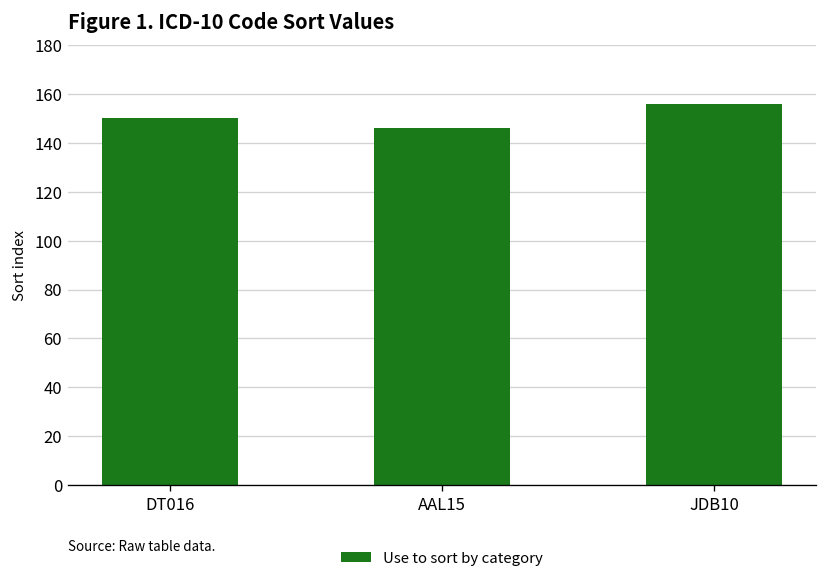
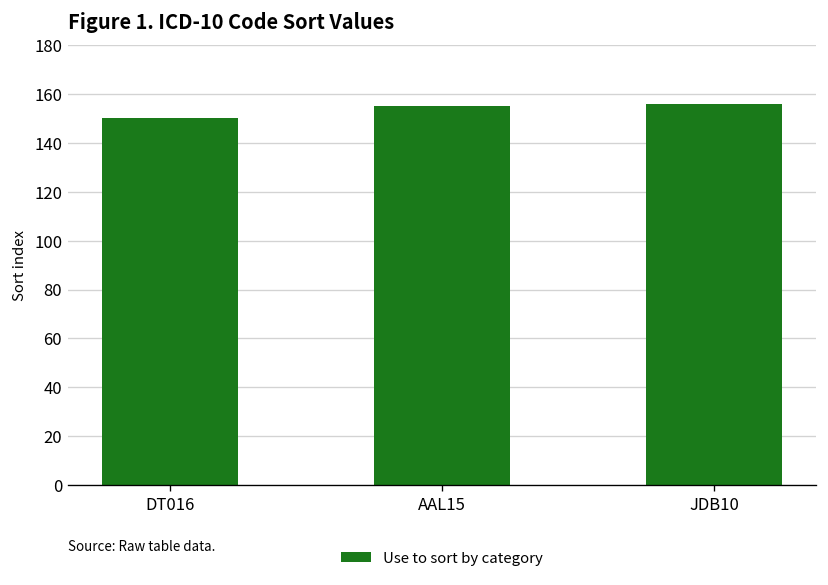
  {
    "DT016": 150,
-   "AAL15": 146,
+   "AAL15": 155,
    "JDB10": 156
  }
